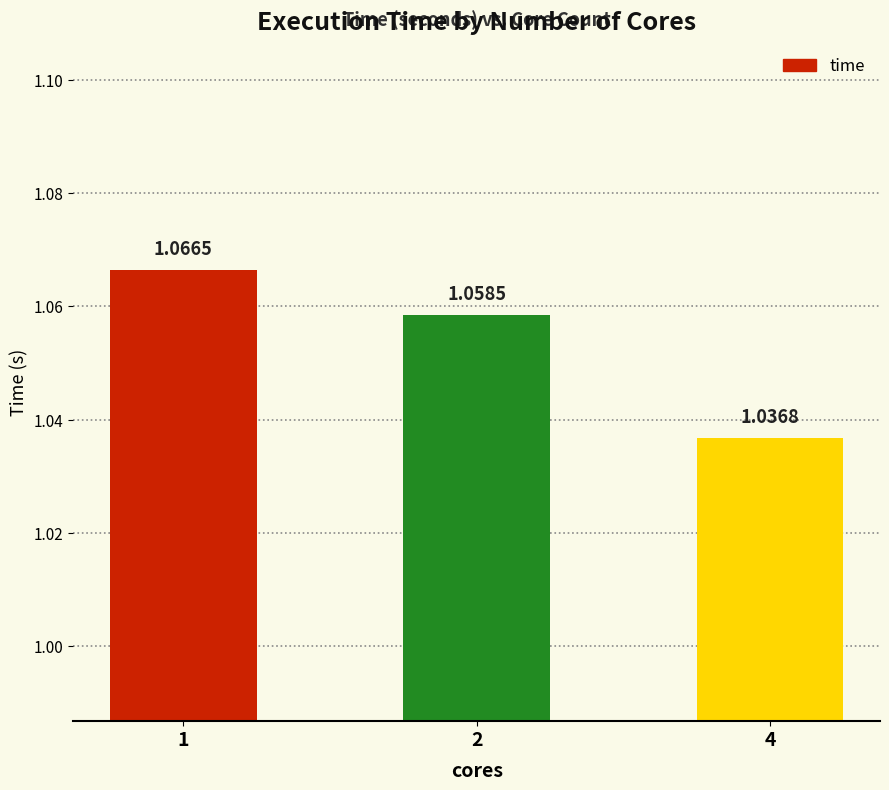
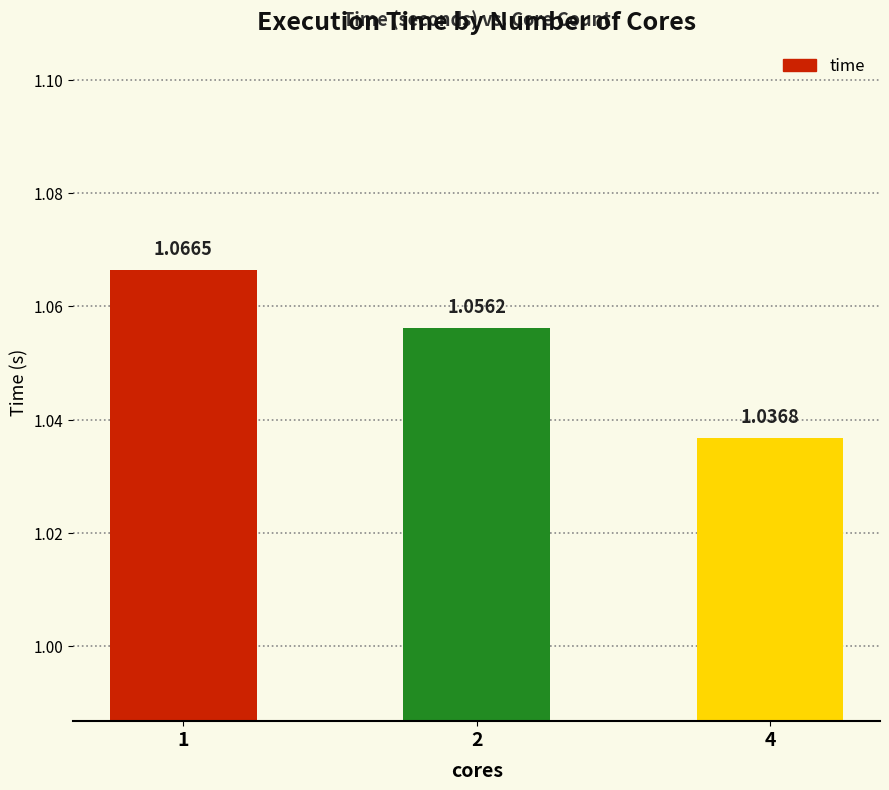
  {
    "1": 1.0665,
-   "2": 1.0585,
+   "2": 1.0562,
    "4": 1.0368
  }
